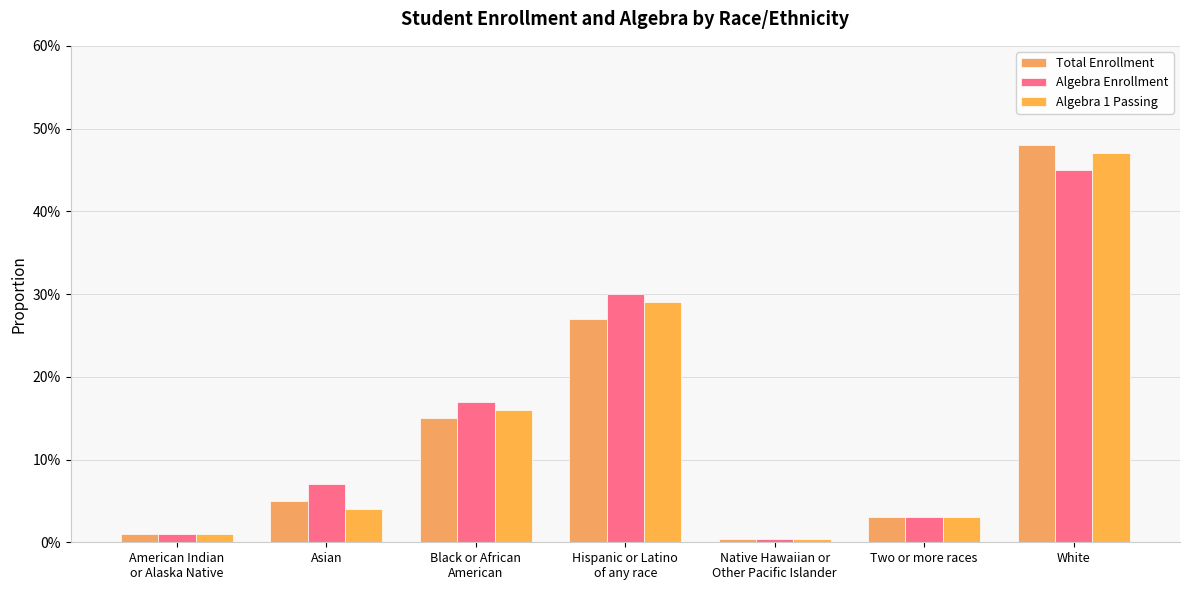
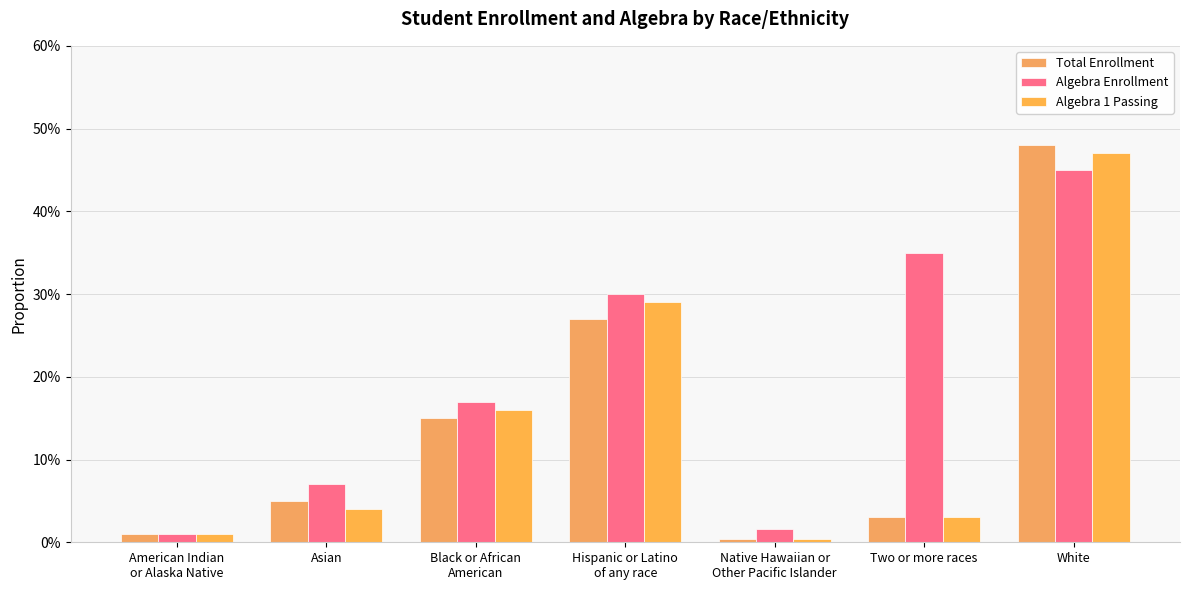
  {
    "Algebra Enrollment": {
      "American Indian or Alaska Native": "1%",
      "Asian": "7%",
      "Black or African American": "17%",
      "Hispanic or Latino of any race": "30%",
-     "Native Hawaiian or Other Pacific Islander": "0%",
-     "Two or more races": "3%",
+     "Native Hawaiian or Other Pacific Islander": "2%",
+     "Two or more races": "35%",
      "White": "45%"
    }
  }
